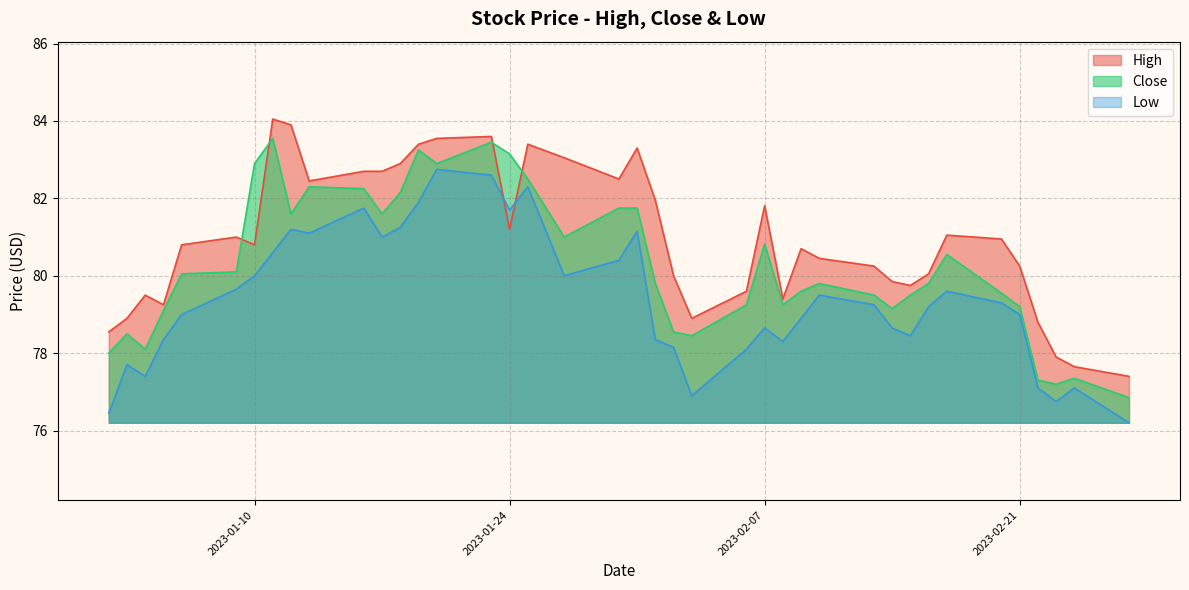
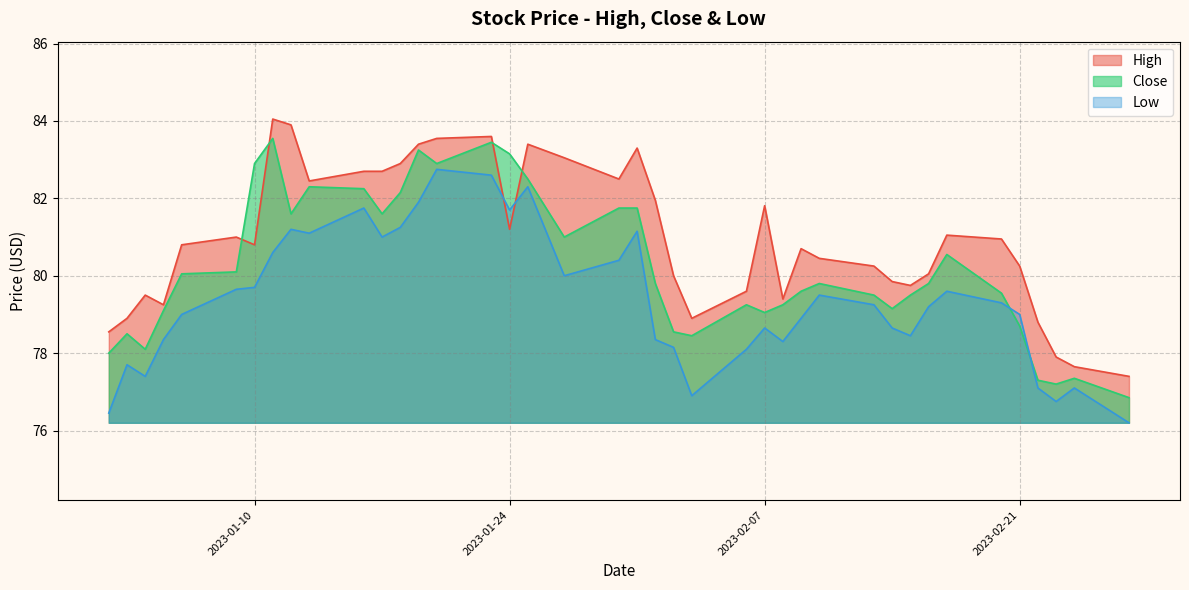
  {
    "High": {
      "2023-01-10": 80.8,
      "2023-01-24": 81.2,
      "2023-02-07": 81.8,
      "2023-02-21": 80.3
    },
    "Close": {
      "2023-01-10": 82.9,
      "2023-01-24": 83.2,
-     "2023-02-07": 80.8,
-     "2023-02-21": 79.2
+     "2023-02-07": 79.1,
+     "2023-02-21": 78.7
    },
    "Low": {
-     "2023-01-10": 80.0,
+     "2023-01-10": 79.7,
      "2023-01-24": 81.7,
      "2023-02-07": 78.7,
      "2023-02-21": 79.0
    }
  }
